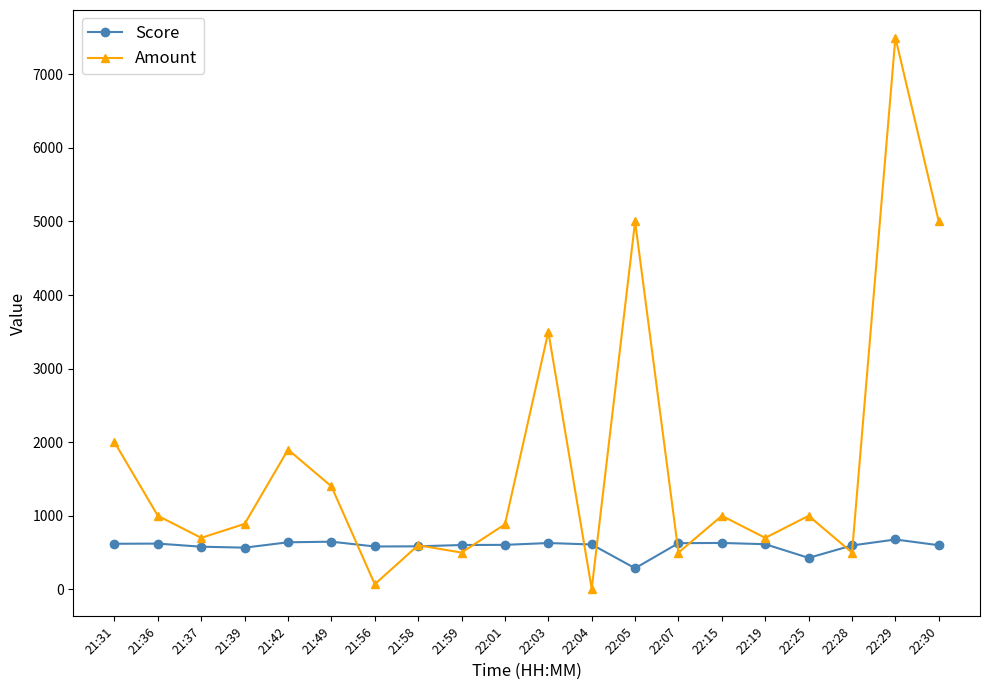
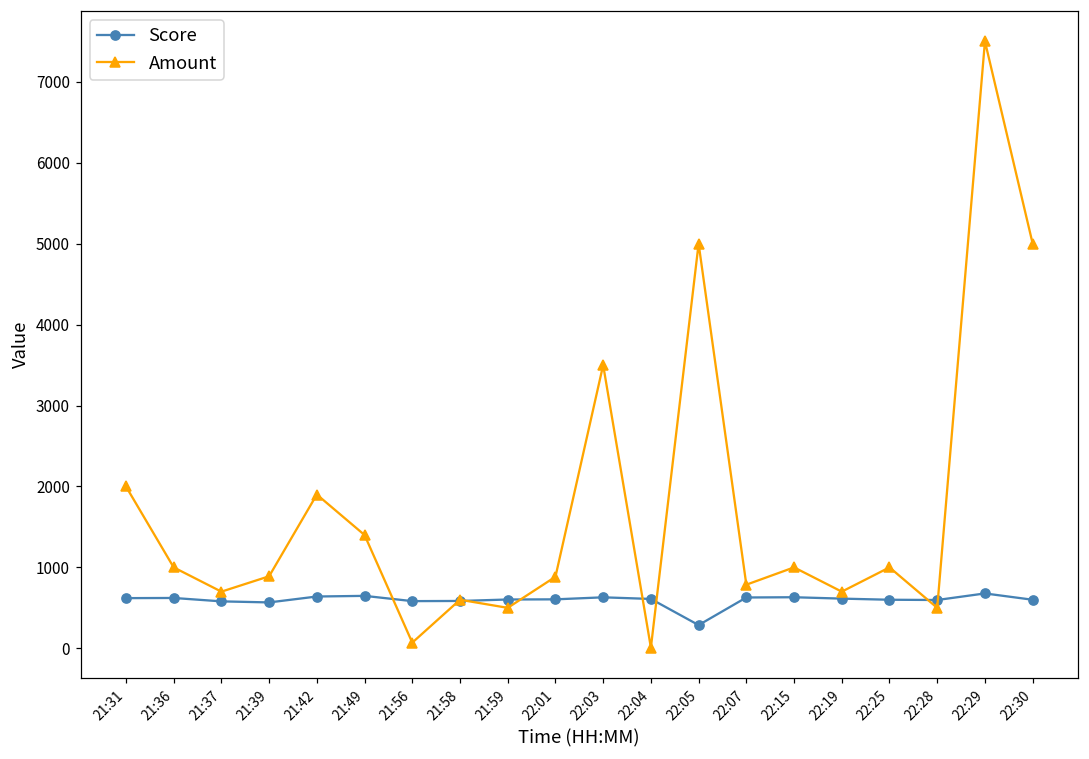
  {
    "Score": {
      "21:31": 600,
      "21:36": 600,
      "21:37": 600,
      "21:39": 600,
      "21:42": 600,
      "21:49": 600,
      "21:56": 600,
      "21:59": 600,
      "22:01": 600,
      "22:03": 600,
      "22:04": 600,
      "22:05": 300,
      "22:07": 600,
      "22:15": 600,
      "22:19": 600,
-     "22:25": 400,
+     "22:25": 600,
      "22:28": 600,
      "22:29": 700,
      "22:30": 600
    },
    "Amount": {
      "21:31": 2000,
      "21:36": 1000,
      "21:37": 700,
      "21:39": 900,
      "21:42": 1900,
      "21:49": 1400,
      "21:56": 100,
      "21:59": 500,
      "22:01": 900,
      "22:03": 3500,
      "22:04": 0,
      "22:05": 5000,
-     "22:07": 500,
+     "22:07": 800,
      "22:15": 1000,
      "22:19": 700,
      "22:25": 1000,
      "22:28": 500,
      "22:29": 7500,
      "22:30": 5000
    }
  }
